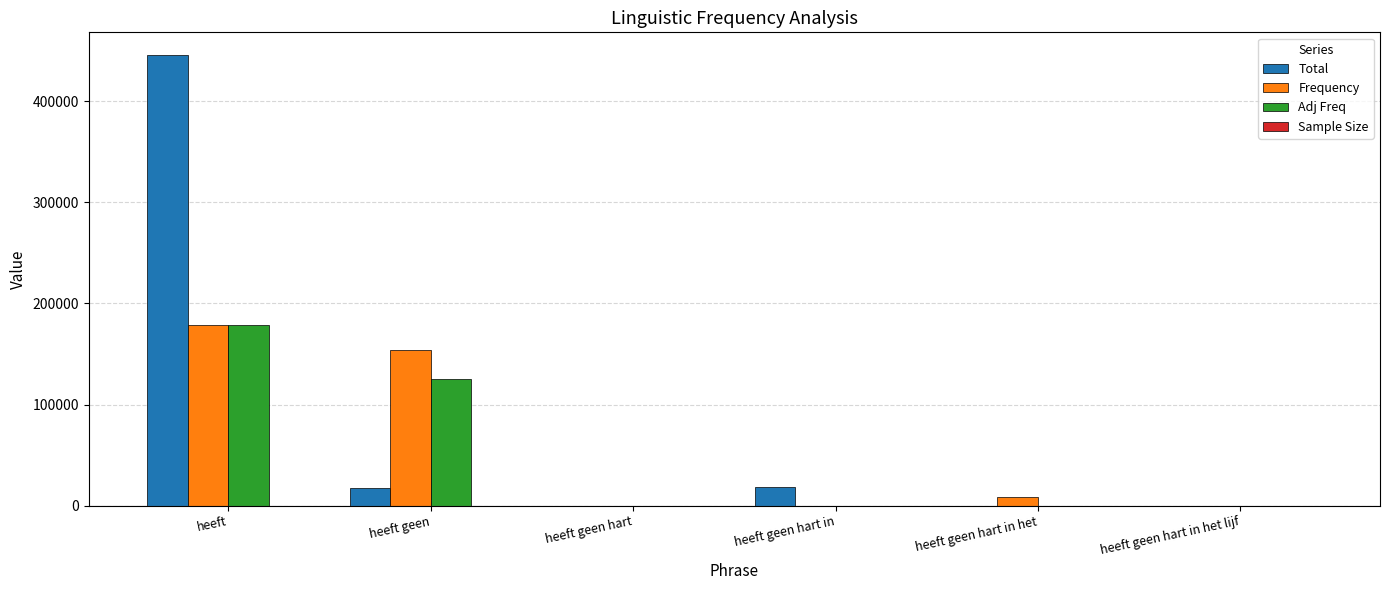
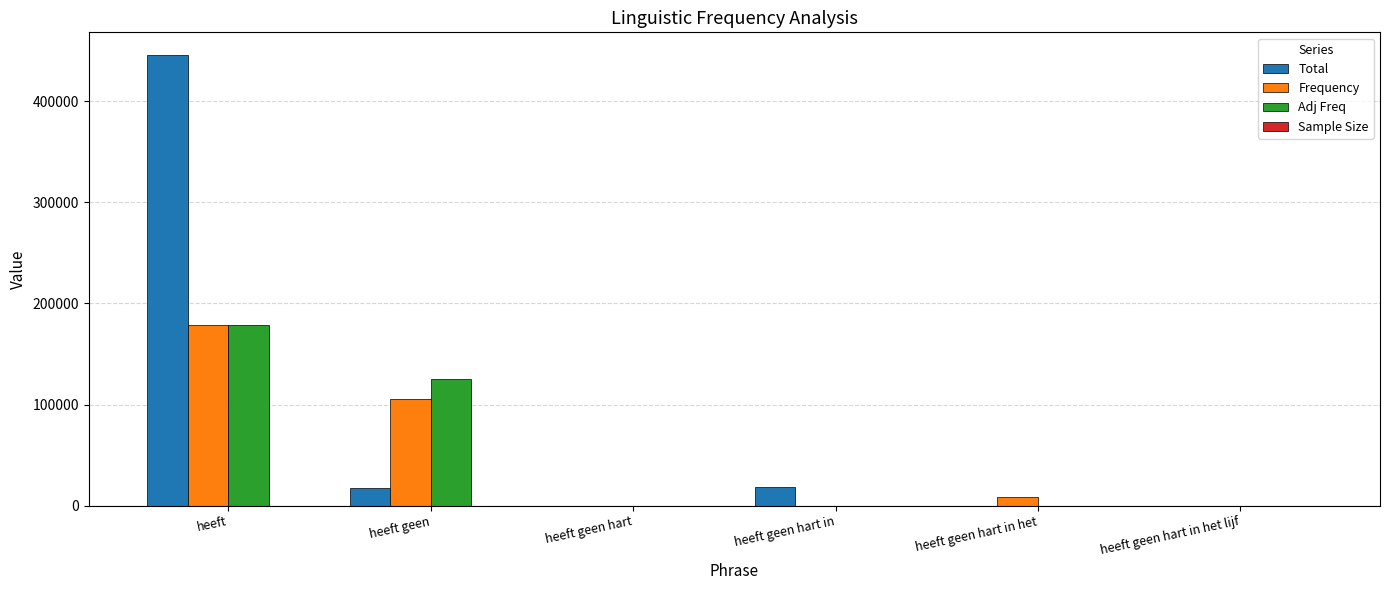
  {
    "Total": {
      "heeft": 446000,
      "heeft geen": 17000,
      "heeft geen hart in": 19000,
      "heeft geen hart in het": 0,
      "heeft geen hart in het lijf": 0
    },
    "Frequency": {
      "heeft": 178000,
-     "heeft geen": 154000,
+     "heeft geen": 105000,
      "heeft geen hart in": 0,
      "heeft geen hart in het": 8000,
      "heeft geen hart in het lijf": 0
    },
    "Adj Freq": {
      "heeft": 178000,
      "heeft geen": 125000
    },
    "Sample Size": {
      "heeft geen hart in": 0,
      "heeft geen hart in het": 0,
      "heeft geen hart in het lijf": 0
    }
  }
